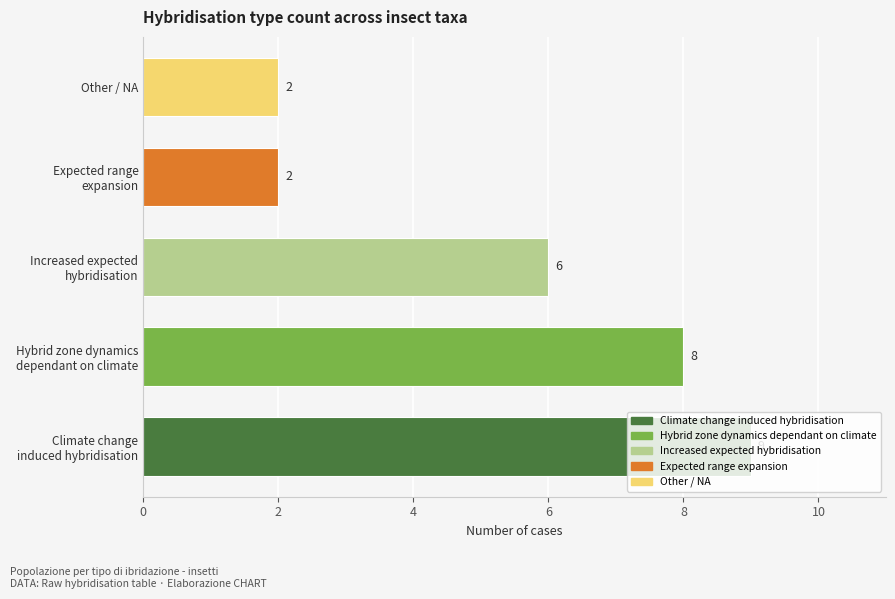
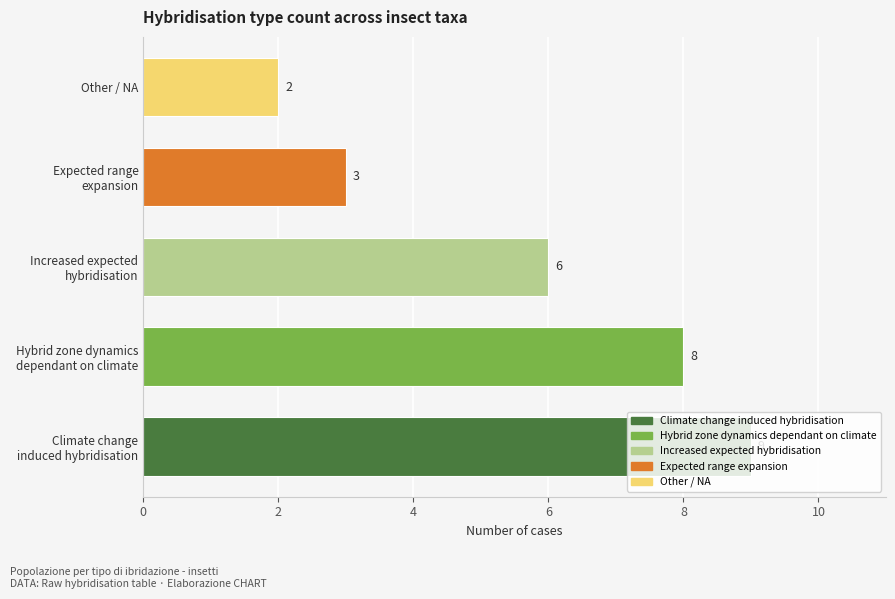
  {
    "Other / NA": 2,
-   "Expected range expansion": 2,
+   "Expected range expansion": 3,
    "Increased expected hybridisation": 6,
    "Hybrid zone dynamics dependant on climate": 8
  }
